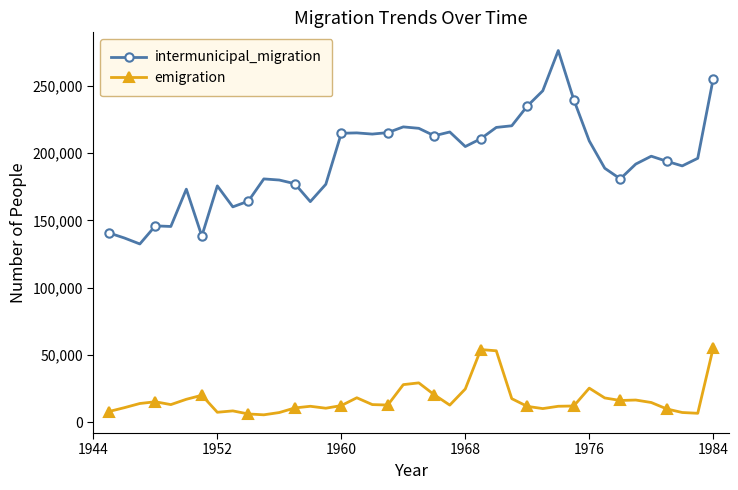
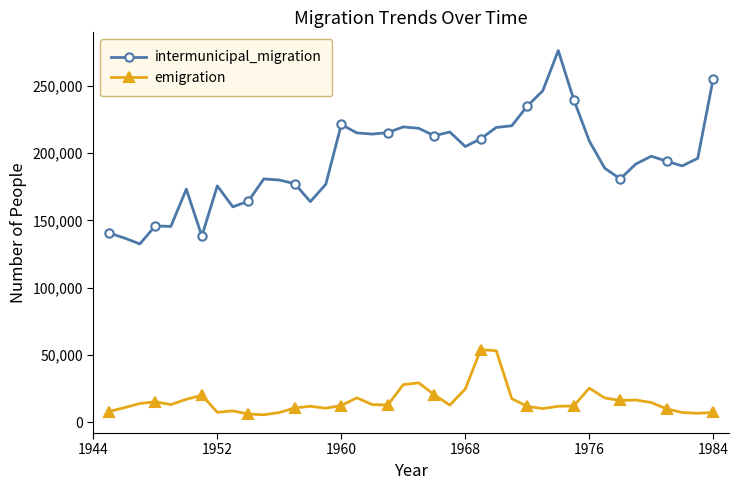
  {
    "intermunicipal_migration": {
      "1952": "176,000",
-     "1960": "215,000",
+     "1960": "221,000",
      "1968": "205,000",
      "1976": "209,000",
      "1984": "255,000"
    },
    "emigration": {
      "1952": "8,000",
      "1960": "13,000",
      "1968": "25,000",
      "1976": "25,000",
-     "1984": "55,000"
+     "1984": "7,000"
    }
  }
